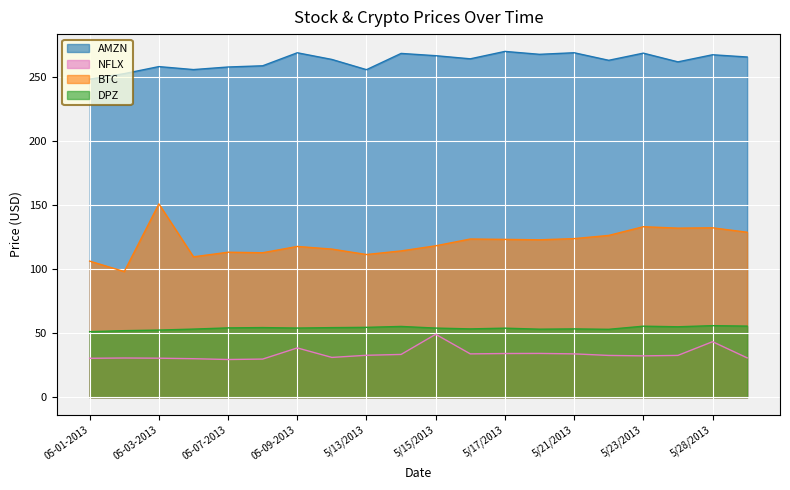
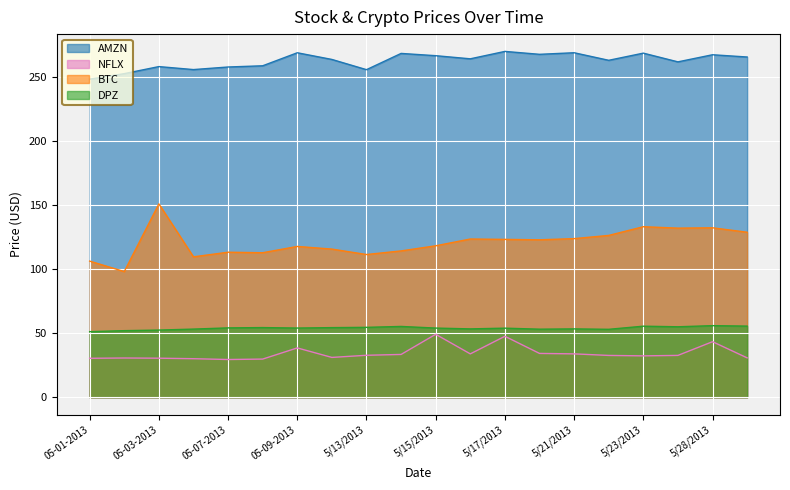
  {
    "AMZN": {
      "05-03-2013": 258,
      "05-07-2013": 258,
      "05-09-2013": 269,
      "5/13/2013": 256,
      "5/15/2013": 267,
      "5/17/2013": 270,
      "5/21/2013": 269,
      "5/23/2013": 269,
      "5/28/2013": 267
    },
    "NFLX": {
      "05-01-2013": 30,
      "05-03-2013": 30,
      "05-07-2013": 29,
      "05-09-2013": 39,
      "5/13/2013": 33,
      "5/15/2013": 49,
-     "5/17/2013": 34,
+     "5/17/2013": 48,
      "5/21/2013": 34,
      "5/23/2013": 32,
      "5/28/2013": 43
    },
    "BTC": {
      "05-01-2013": 106,
      "05-03-2013": 151,
      "05-07-2013": 113,
      "05-09-2013": 118,
      "5/13/2013": 111,
      "5/15/2013": 118,
      "5/17/2013": 123,
      "5/21/2013": 124,
      "5/23/2013": 133,
      "5/28/2013": 132
    },
    "DPZ": {
      "05-01-2013": 51,
      "05-03-2013": 52,
      "05-07-2013": 54,
      "05-09-2013": 54,
      "5/13/2013": 55,
      "5/15/2013": 54,
      "5/17/2013": 54,
      "5/21/2013": 53,
      "5/23/2013": 55,
      "5/28/2013": 56
    }
  }
